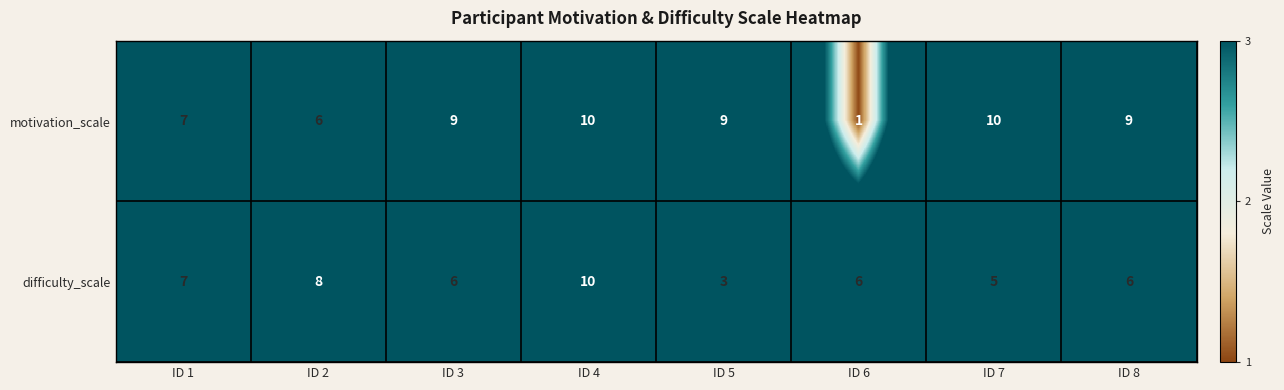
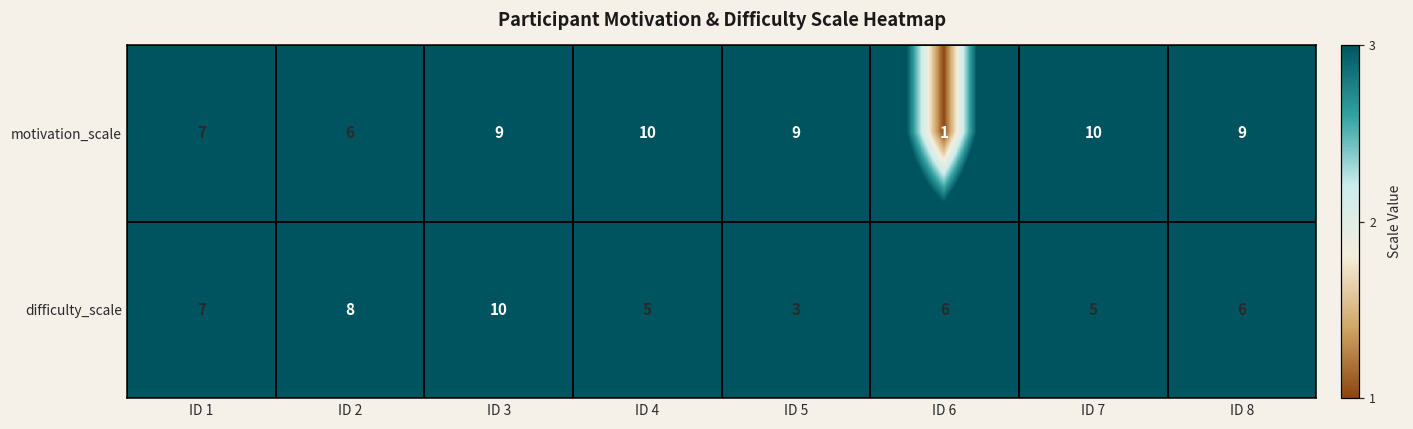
  {
    "motivation_scale": {
      "ID 1": 7,
      "ID 2": 6,
      "ID 3": 9,
      "ID 4": 10,
      "ID 5": 9,
      "ID 6": 1,
      "ID 7": 10,
      "ID 8": 9
    },
    "difficulty_scale": {
      "ID 1": 7,
      "ID 2": 8,
-     "ID 3": 6,
-     "ID 4": 10,
+     "ID 3": 10,
+     "ID 4": 5,
      "ID 5": 3,
      "ID 6": 6,
      "ID 7": 5,
      "ID 8": 6
    }
  }
